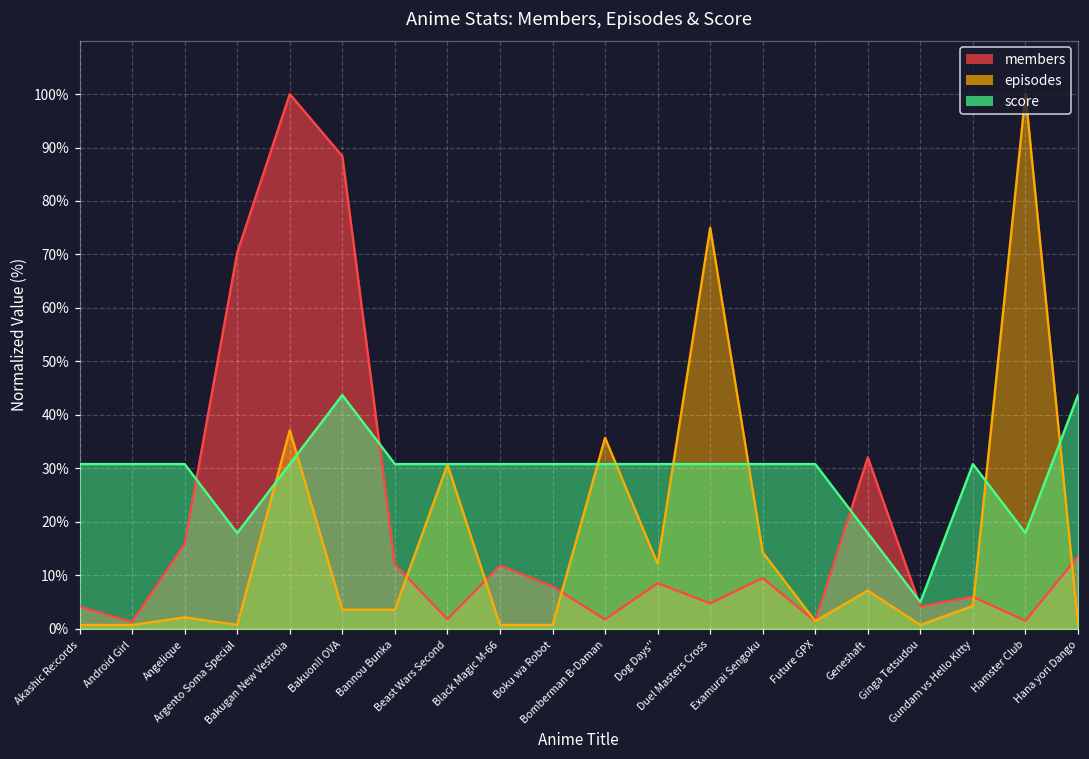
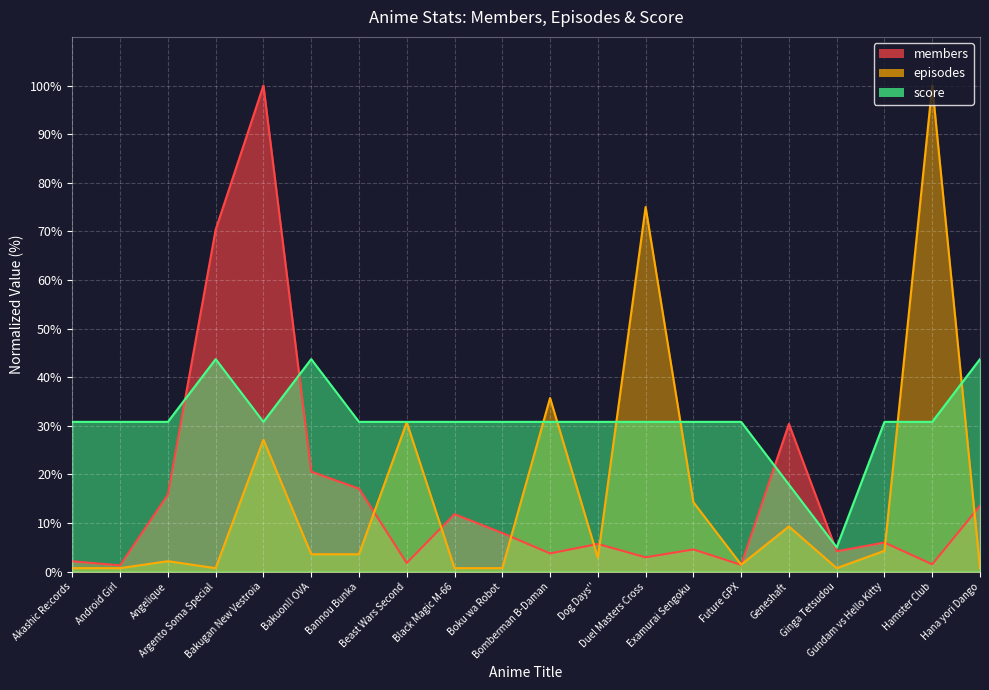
  {
    "members": {
-     "Akashic Re:cords": "4%",
+     "Akashic Re:cords": "2%",
      "Android Girl": "1%",
      "Angelique": "16%",
      "Argento Soma Special": "70%",
      "Bakugan New Vestroia": "100%",
-     "Bakuon!! OVA": "88%",
-     "Bannou Bunka": "12%",
+     "Bakuon!! OVA": "21%",
+     "Bannou Bunka": "17%",
      "Beast Wars Second": "2%",
      "Black Magic M-66": "12%",
      "Boku wa Robot": "8%",
-     "Bomberman B-Daman": "2%",
-     "Dog Days''": "9%",
-     "Duel Masters Cross": "5%",
-     "Examurai Sengoku": "9%",
-     "Geneshaft": "32%",
+     "Bomberman B-Daman": "4%",
+     "Dog Days''": "6%",
+     "Duel Masters Cross": "3%",
+     "Examurai Sengoku": "5%",
+     "Geneshaft": "30%",
      "Ginga Tetsudou": "4%",
      "Gundam vs Hello Kitty": "6%",
      "Hamster Club": "1%",
      "Hana yori Dango": "14%"
    },
    "episodes": {
      "Akashic Re:cords": "1%",
      "Android Girl": "1%",
      "Angelique": "2%",
      "Argento Soma Special": "1%",
-     "Bakugan New Vestroia": "37%",
+     "Bakugan New Vestroia": "27%",
      "Bakuon!! OVA": "4%",
      "Bannou Bunka": "4%",
      "Black Magic M-66": "1%",
      "Boku wa Robot": "1%",
      "Bomberman B-Daman": "36%",
-     "Dog Days''": "12%",
+     "Dog Days''": "3%",
      "Duel Masters Cross": "75%",
      "Examurai Sengoku": "14%",
-     "Geneshaft": "7%",
+     "Geneshaft": "9%",
      "Ginga Tetsudou": "1%",
      "Gundam vs Hello Kitty": "4%",
      "Hana yori Dango": "1%"
    },
    "score": {
      "Akashic Re:cords": "31%",
      "Android Girl": "31%",
      "Angelique": "31%",
-     "Argento Soma Special": "18%",
+     "Argento Soma Special": "44%",
      "Bakugan New Vestroia": "31%",
      "Bakuon!! OVA": "44%",
      "Bannou Bunka": "31%",
      "Black Magic M-66": "31%",
      "Boku wa Robot": "31%",
      "Bomberman B-Daman": "31%",
      "Dog Days''": "31%",
      "Duel Masters Cross": "31%",
      "Examurai Sengoku": "31%",
      "Future GPX": "31%",
      "Geneshaft": "18%",
      "Ginga Tetsudou": "5%",
      "Gundam vs Hello Kitty": "31%",
-     "Hamster Club": "18%",
+     "Hamster Club": "31%",
      "Hana yori Dango": "44%"
    }
  }
